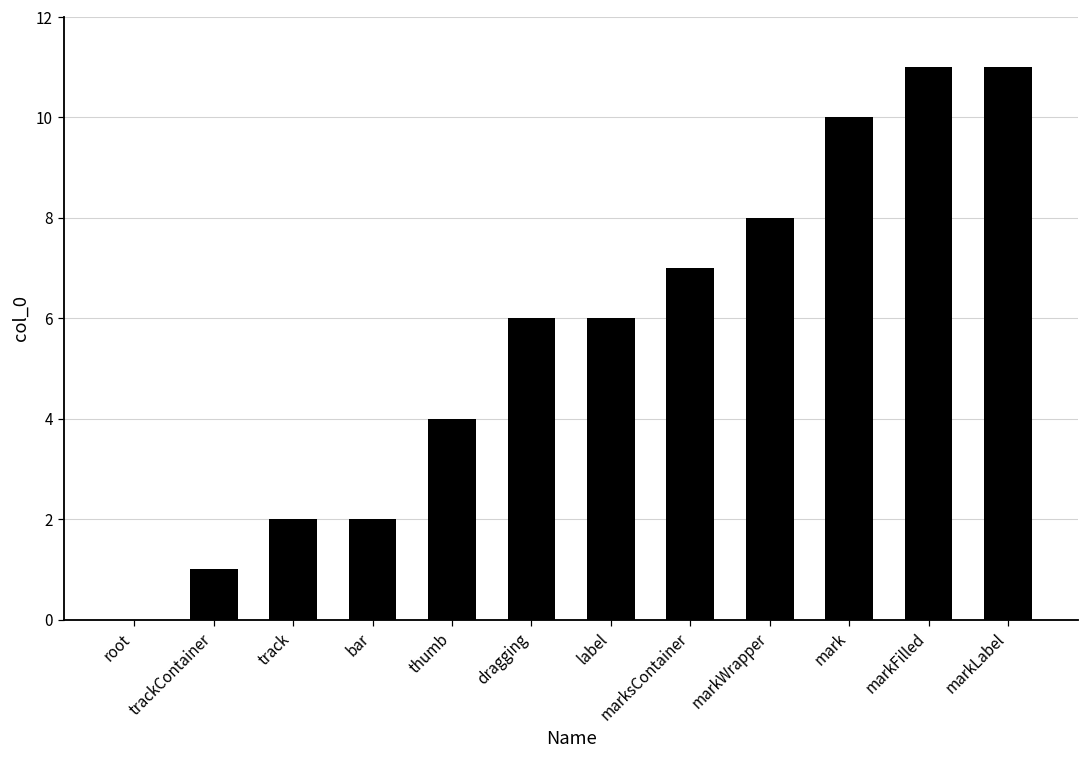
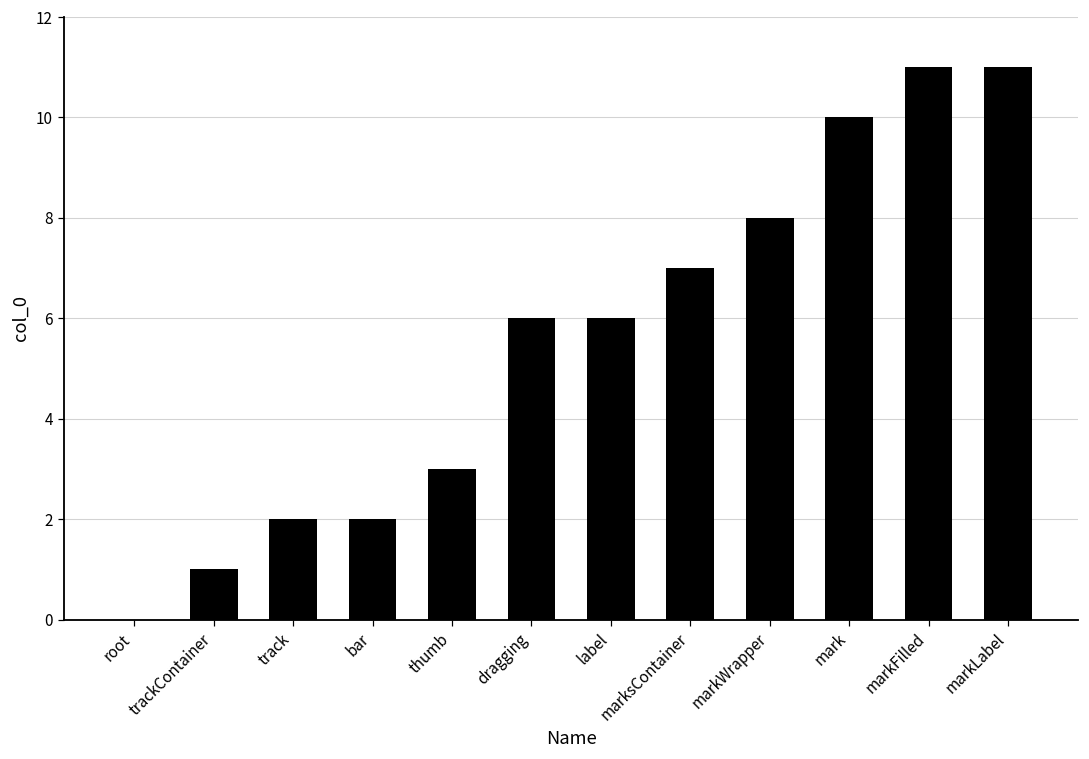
  {
    "root": 0,
    "trackContainer": 1,
    "track": 2,
    "bar": 2,
-   "thumb": 4,
+   "thumb": 3,
    "dragging": 6,
    "label": 6,
    "marksContainer": 7,
    "markWrapper": 8,
    "mark": 10,
    "markFilled": 11,
    "markLabel": 11
  }
